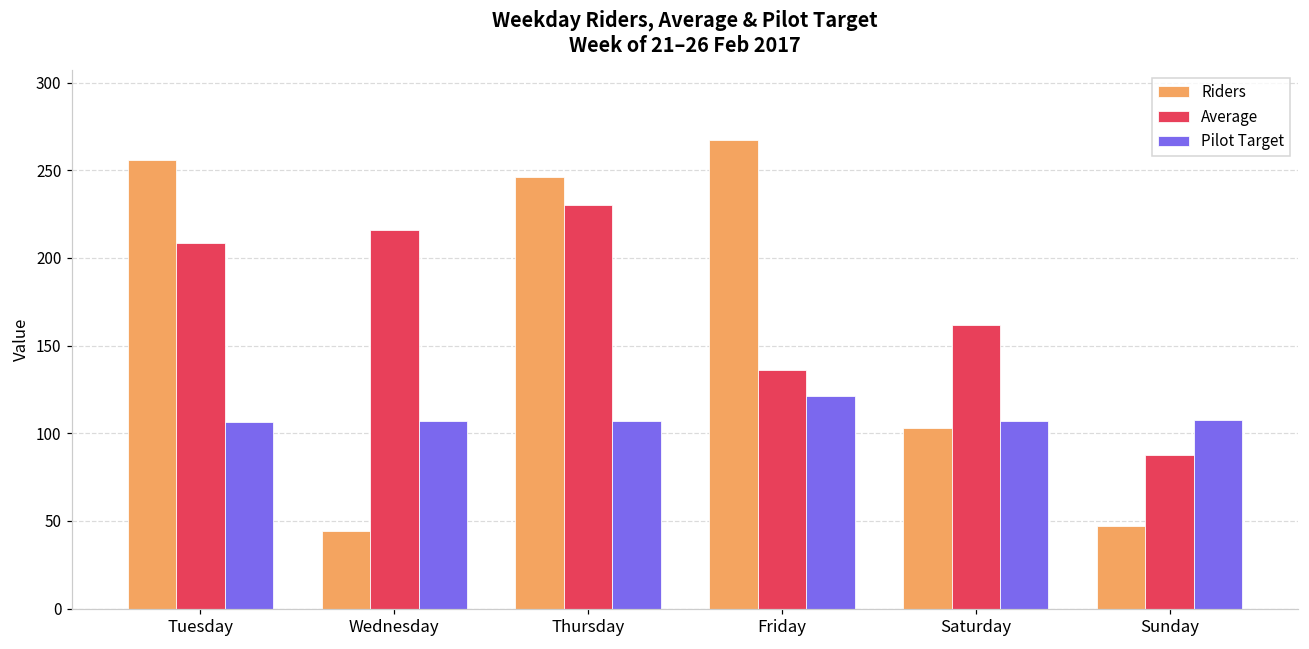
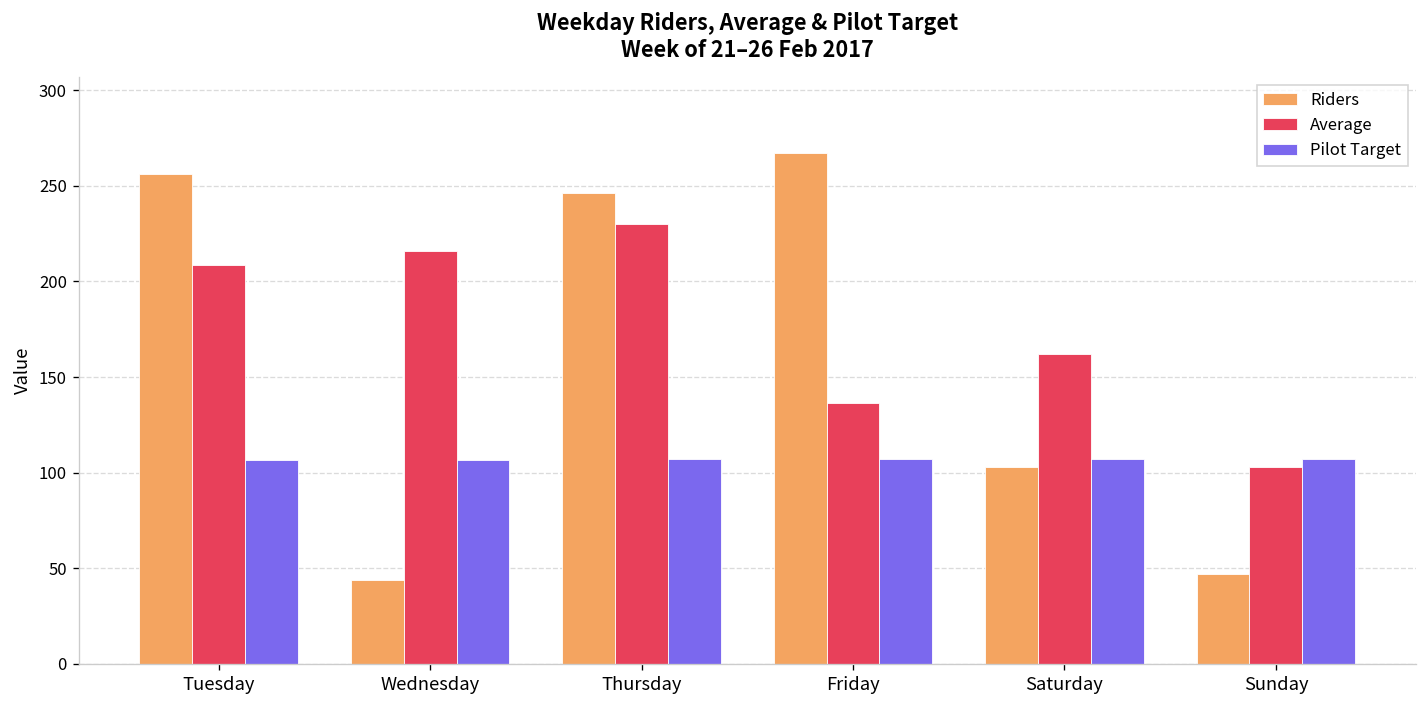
  {
    "Riders": {
      "Tuesday": 256,
      "Wednesday": 44,
      "Thursday": 246,
      "Friday": 267,
      "Saturday": 103,
      "Sunday": 47
    },
    "Average": {
      "Tuesday": 209,
      "Wednesday": 216,
      "Thursday": 230,
      "Friday": 136,
      "Saturday": 162,
-     "Sunday": 87
+     "Sunday": 103
    },
    "Pilot Target": {
      "Tuesday": 107,
      "Wednesday": 107,
      "Thursday": 107,
-     "Friday": 121,
+     "Friday": 107,
      "Saturday": 107,
      "Sunday": 107
    }
  }
